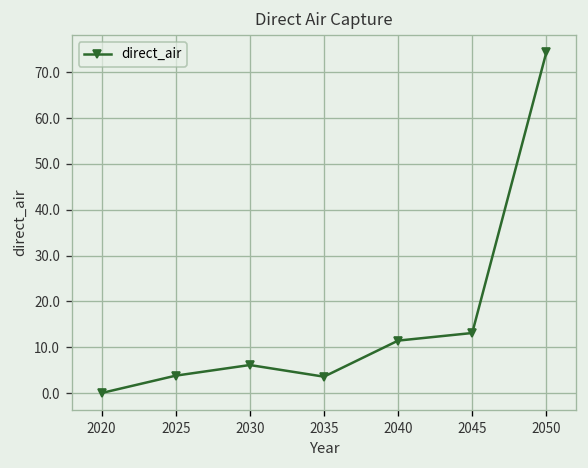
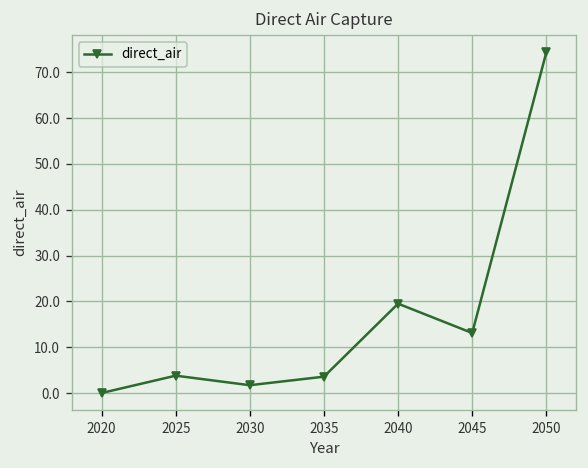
  {
    "2020": 0,
    "2025": 4,
-   "2030": 6,
+   "2030": 2,
    "2035": 4,
-   "2040": 11,
+   "2040": 20,
    "2045": 13,
    "2050": 74
  }
